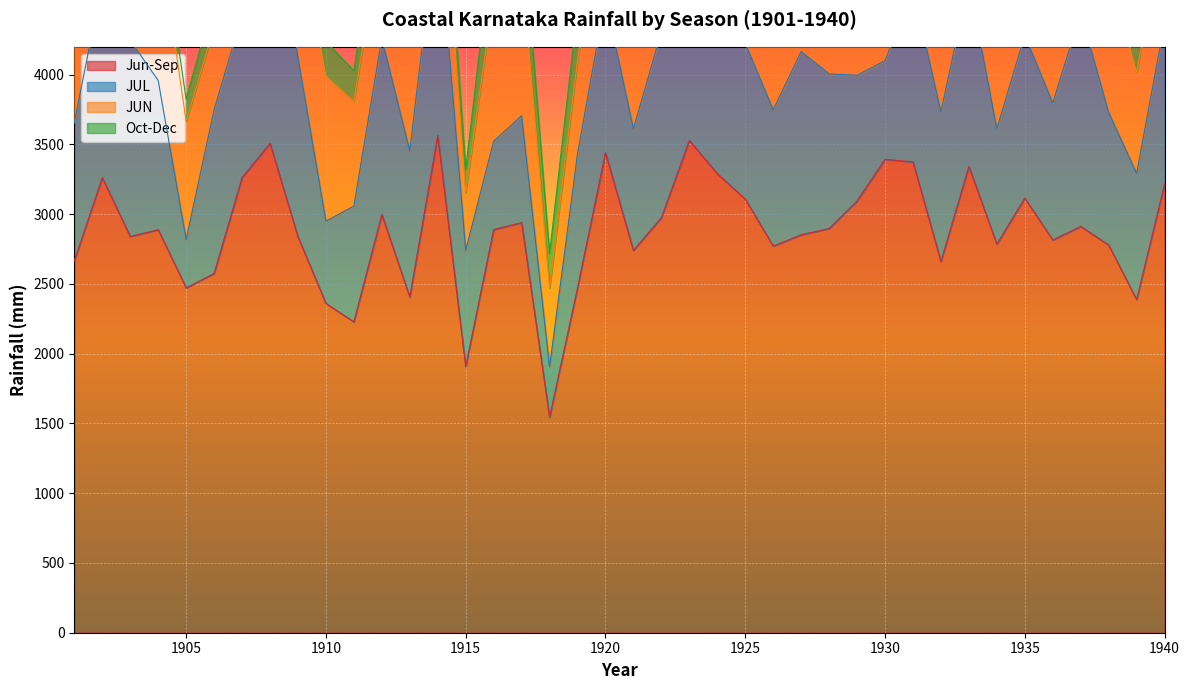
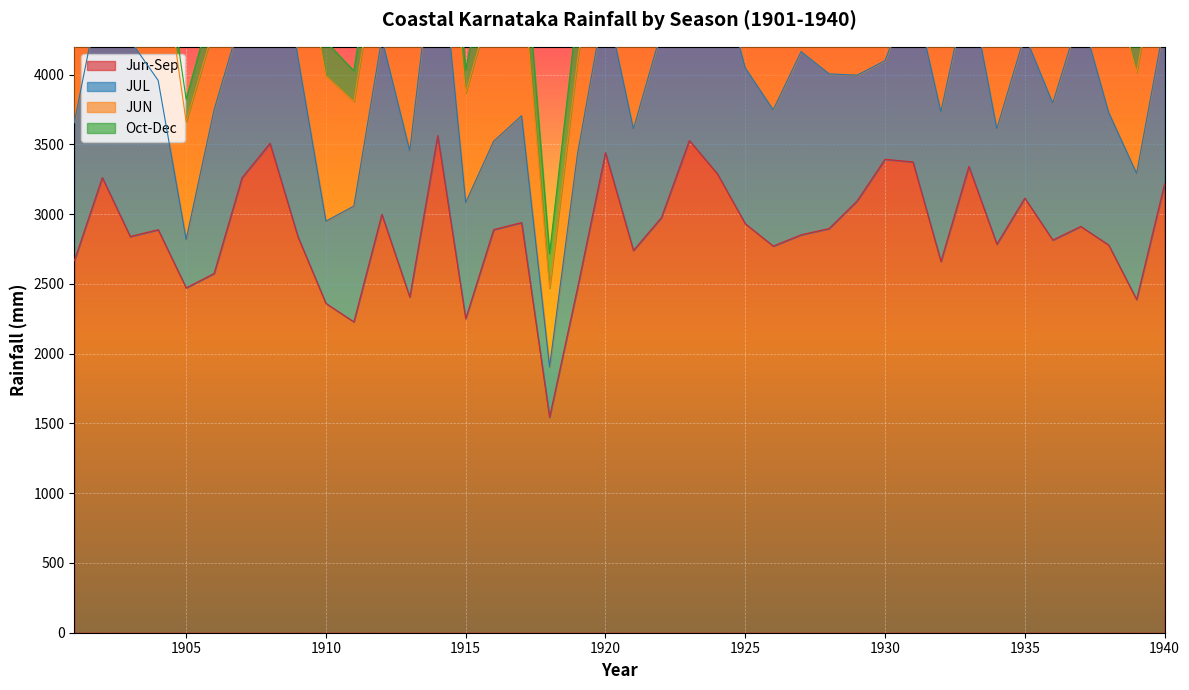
  {
    "Jun-Sep": {
      "1905": 2470,
      "1910": 2360,
-     "1915": 1910,
+     "1915": 2250,
      "1920": 3440,
-     "1925": 3110,
+     "1925": 2930,
      "1930": 3390,
      "1935": 3120,
      "1940": 3220
    },
    "JUL": {
      "1905": 350,
      "1910": 590,
      "1915": 830,
      "1930": 710
    },
    "JUN": {
      "1905": 840,
      "1910": 1040,
-     "1915": 410
+     "1915": 790
    },
    "Oct-Dec": {
      "1905": 160,
      "1915": 170
    }
  }
